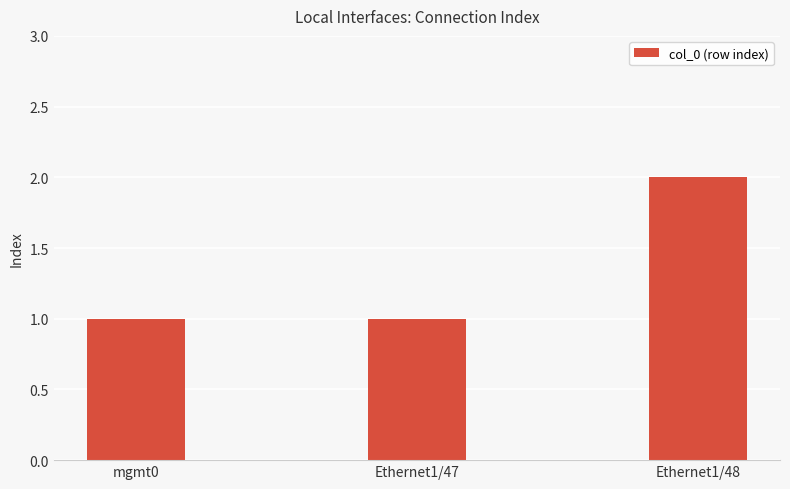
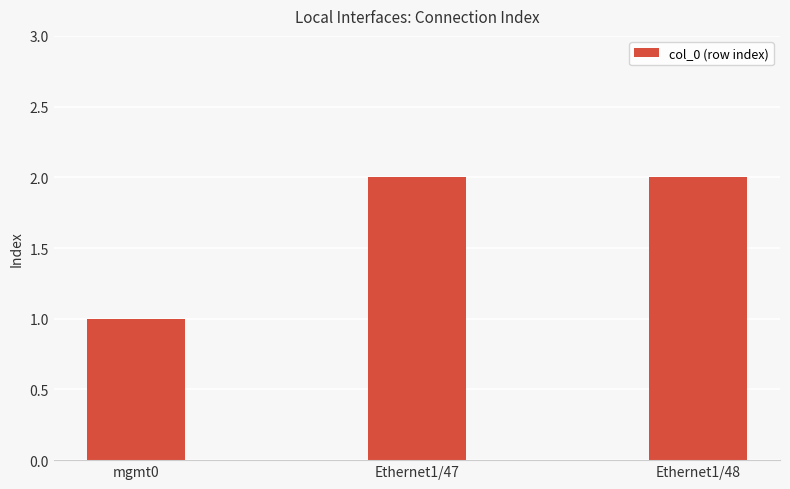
  {
    "mgmt0": 1,
-   "Ethernet1/47": 1,
+   "Ethernet1/47": 2,
    "Ethernet1/48": 2
  }
